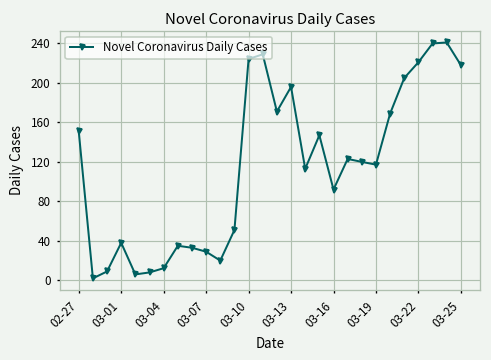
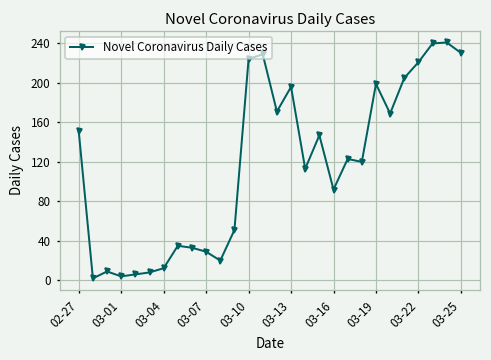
  {
    "02-27": 150,
-   "03-01": 40,
+   "03-01": 0,
    "03-04": 10,
    "03-07": 30,
    "03-10": 220,
    "03-13": 200,
    "03-16": 90,
-   "03-19": 120,
+   "03-19": 200,
    "03-22": 220,
-   "03-25": 220
+   "03-25": 230
  }
